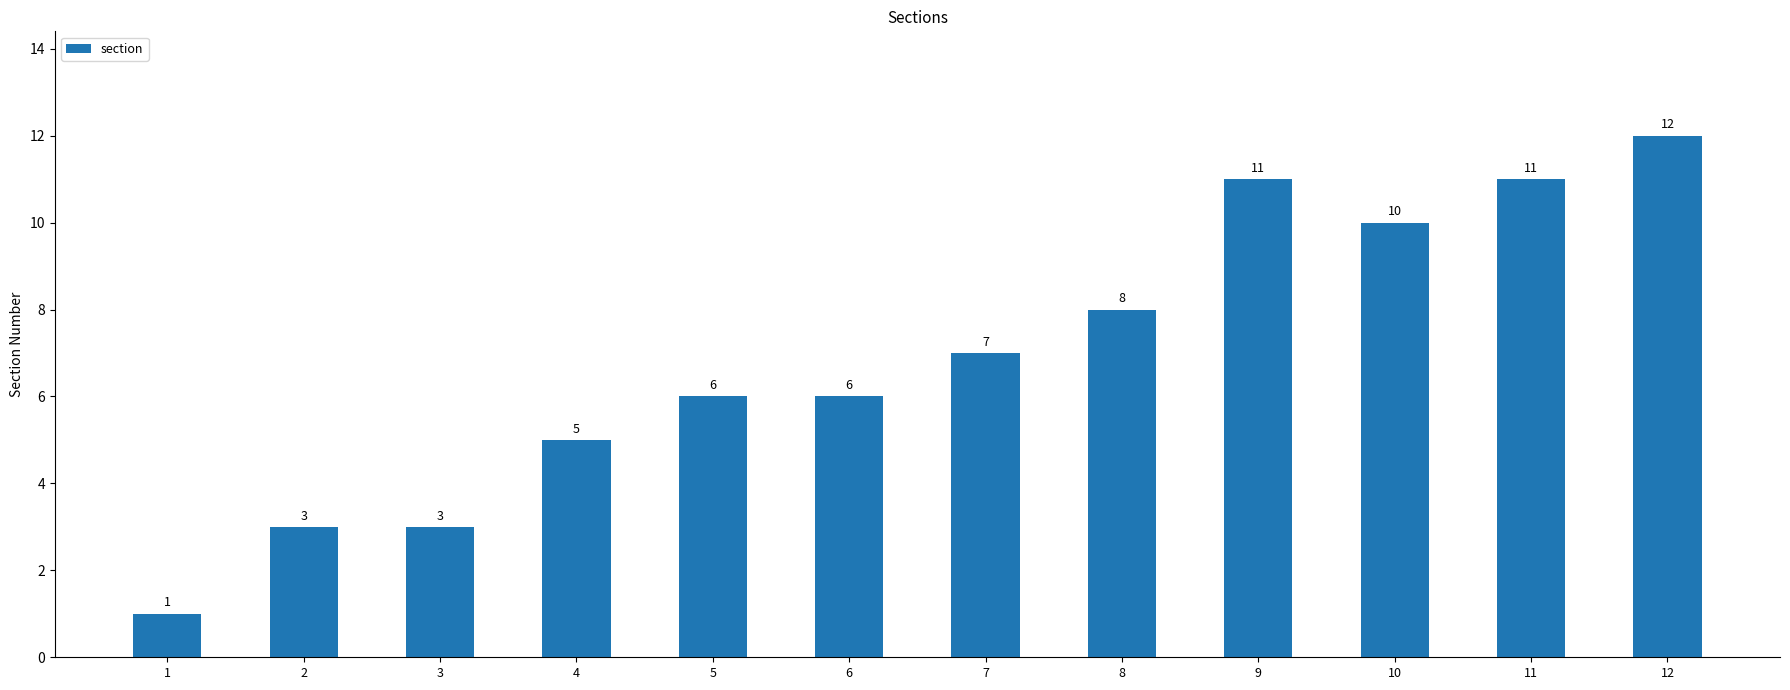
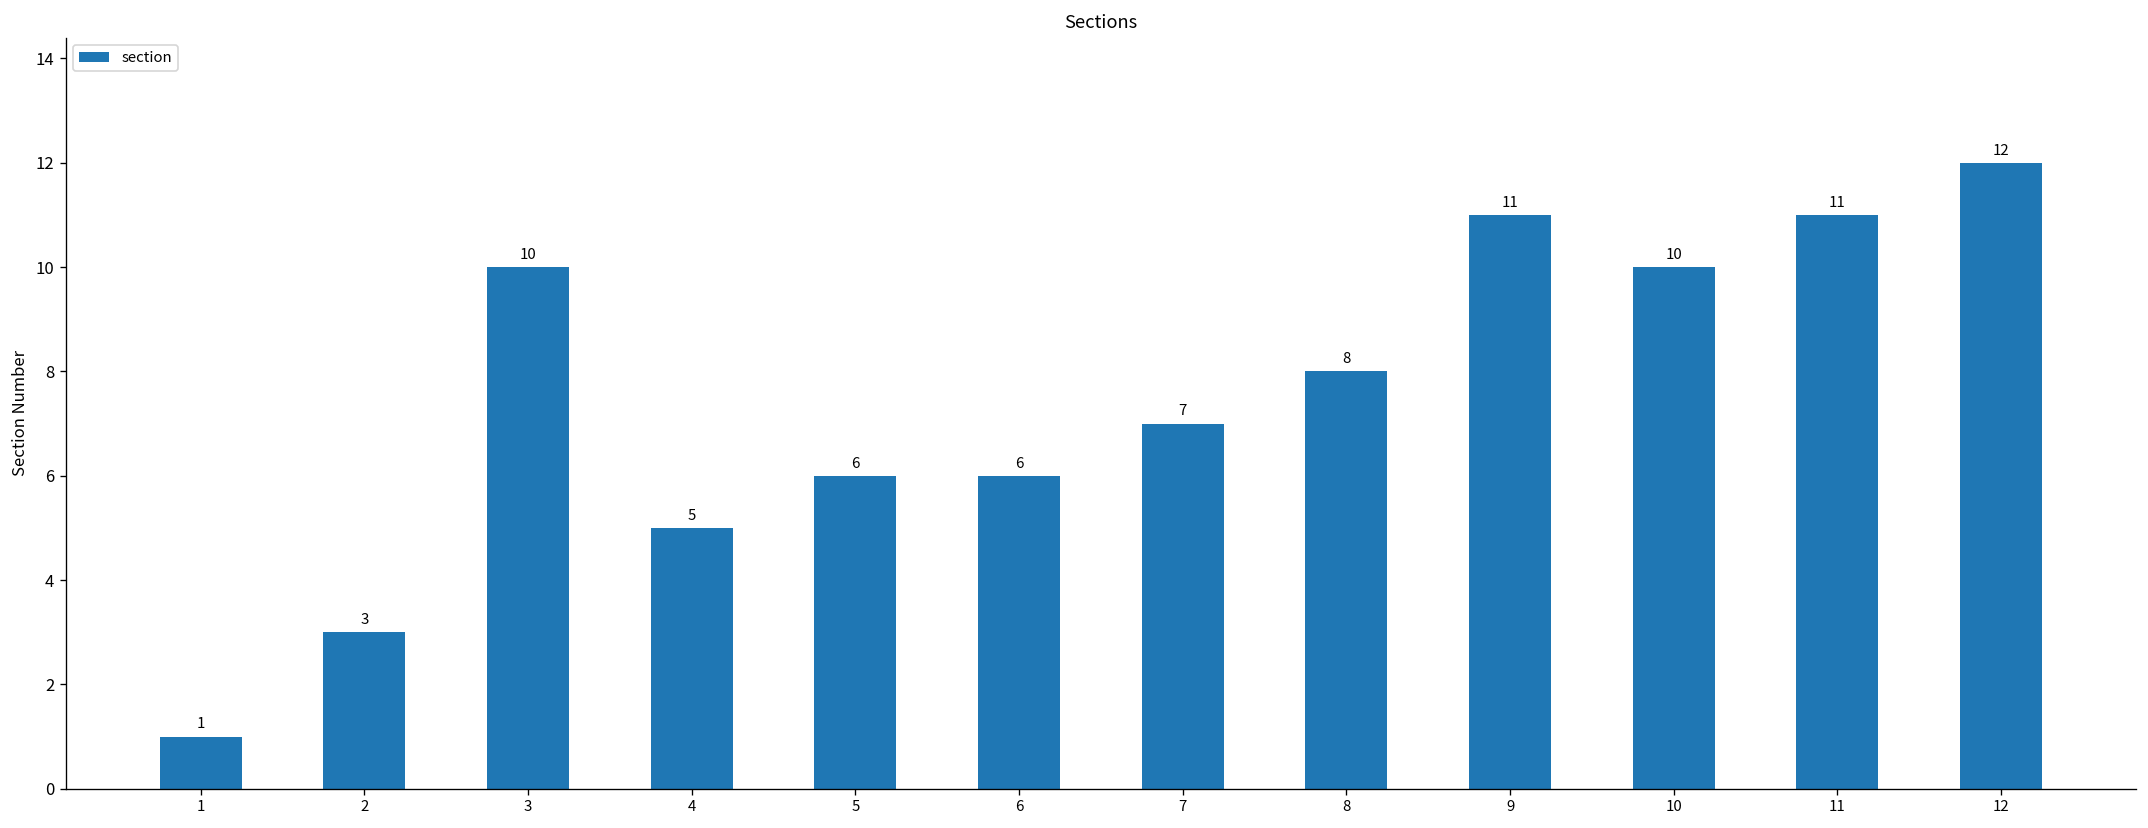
  {
    "1": 1,
    "2": 3,
-   "3": 3,
+   "3": 10,
    "4": 5,
    "5": 6,
    "6": 6,
    "7": 7,
    "8": 8,
    "9": 11,
    "10": 10,
    "11": 11,
    "12": 12
  }
